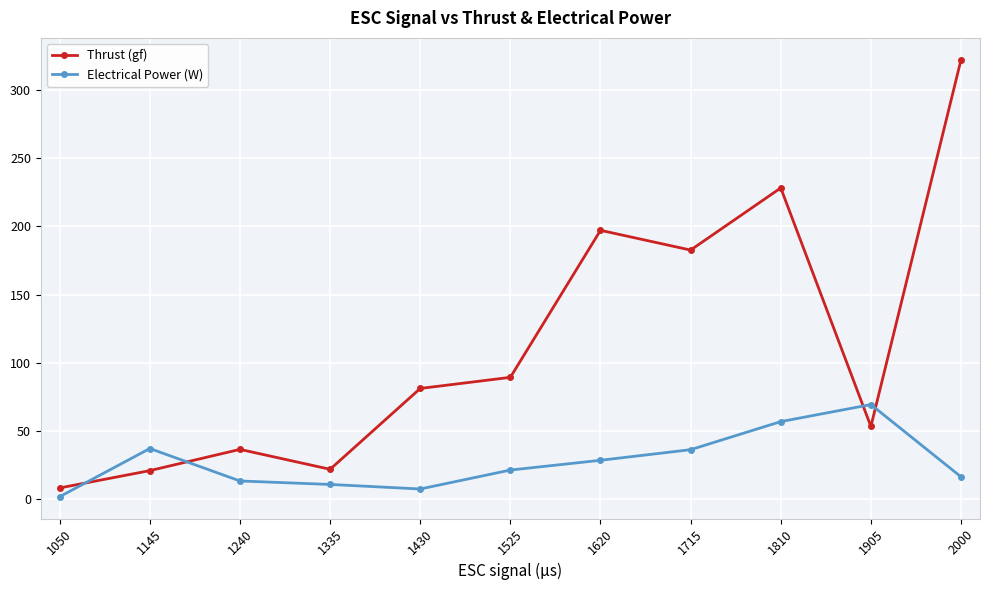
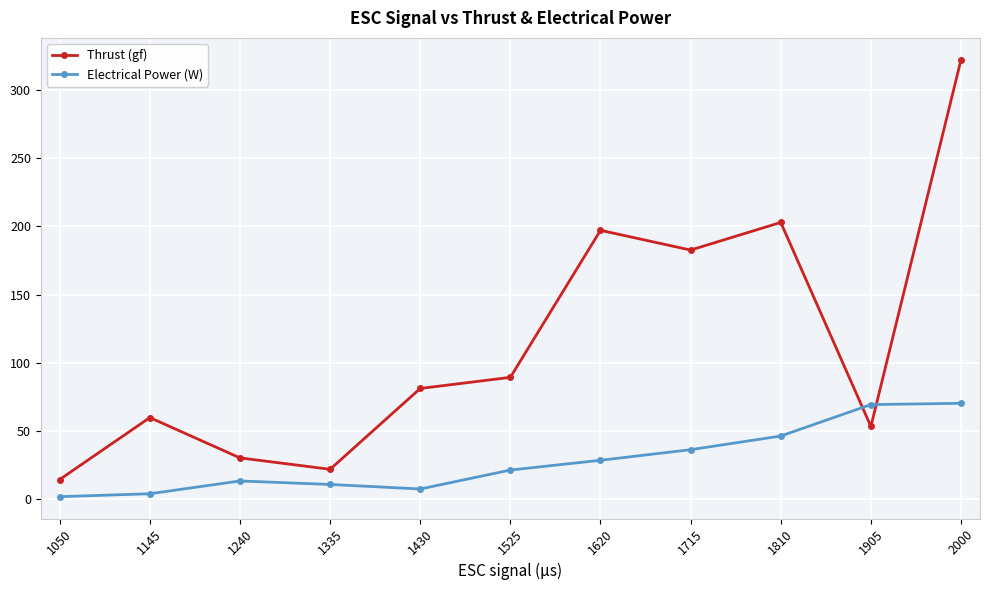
  {
    "Thrust (gf)": {
-     "1050": 8,
-     "1145": 21,
-     "1240": 37,
+     "1050": 14,
+     "1145": 60,
+     "1240": 30,
      "1335": 22,
      "1430": 81,
      "1525": 89,
      "1620": 197,
      "1715": 183,
-     "1810": 228,
+     "1810": 203,
      "1905": 53,
      "2000": 322
    },
    "Electrical Power (W)": {
      "1050": 2,
-     "1145": 37,
+     "1145": 4,
      "1240": 13,
      "1335": 11,
      "1430": 8,
      "1525": 21,
      "1620": 29,
      "1715": 36,
-     "1810": 57,
+     "1810": 46,
      "1905": 69,
-     "2000": 16
+     "2000": 70
    }
  }
